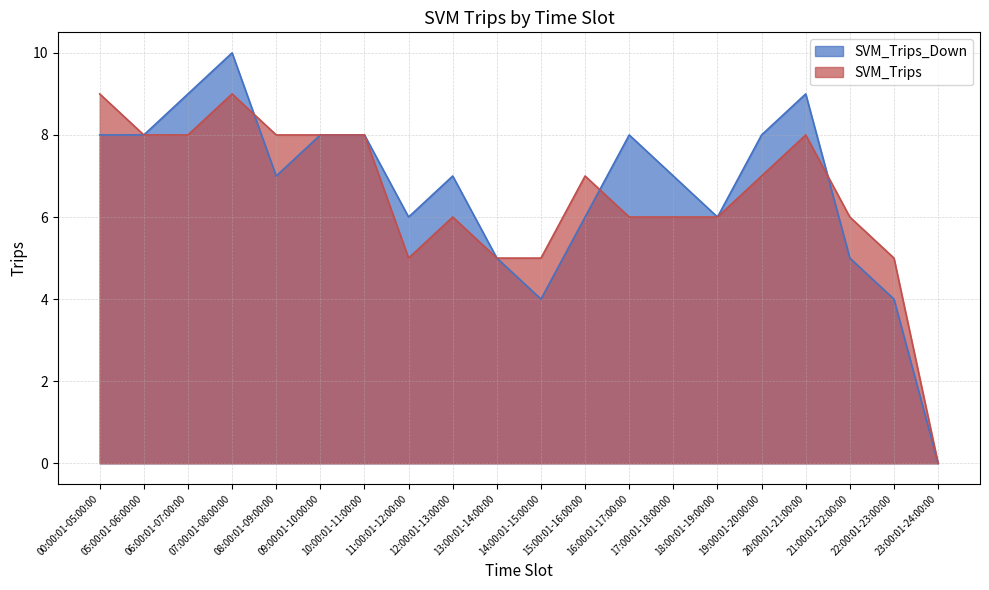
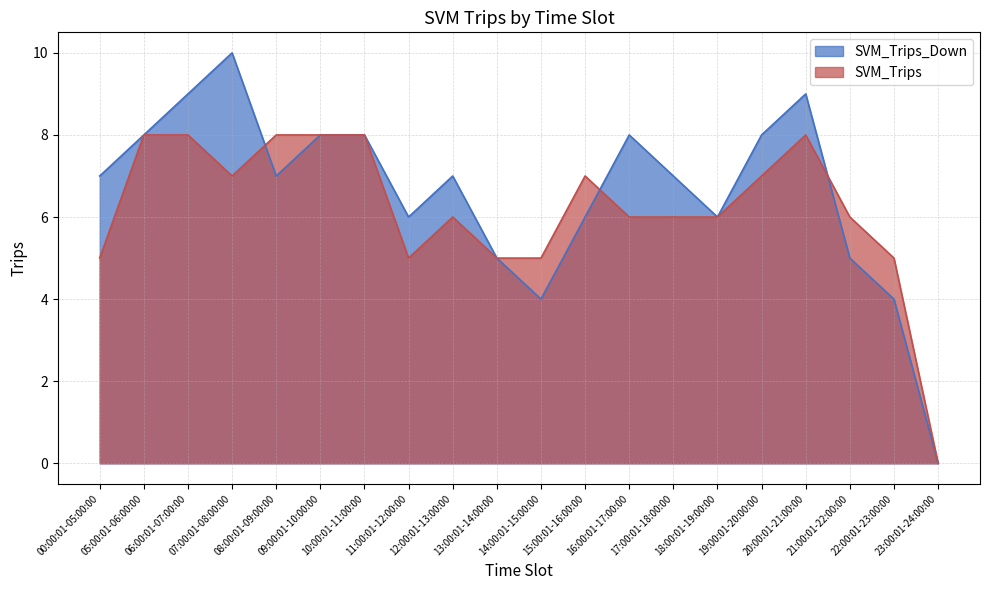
  {
    "SVM_Trips_Down": {
-     "00:00:01-05:00:00": 8,
+     "00:00:01-05:00:00": 7,
      "06:00:01-07:00:00": 9,
      "07:00:01-08:00:00": 10,
      "08:00:01-09:00:00": 7,
      "11:00:01-12:00:00": 6,
      "12:00:01-13:00:00": 7,
      "14:00:01-15:00:00": 4,
      "15:00:01-16:00:00": 6,
      "16:00:01-17:00:00": 8,
      "17:00:01-18:00:00": 7,
      "19:00:01-20:00:00": 8,
      "20:00:01-21:00:00": 9,
      "21:00:01-22:00:00": 5,
      "22:00:01-23:00:00": 4
    },
    "SVM_Trips": {
-     "00:00:01-05:00:00": 9,
+     "00:00:01-05:00:00": 5,
      "06:00:01-07:00:00": 8,
-     "07:00:01-08:00:00": 9,
+     "07:00:01-08:00:00": 7,
      "08:00:01-09:00:00": 8,
      "11:00:01-12:00:00": 5,
      "12:00:01-13:00:00": 6,
      "14:00:01-15:00:00": 5,
      "15:00:01-16:00:00": 7,
      "16:00:01-17:00:00": 6,
      "17:00:01-18:00:00": 6,
      "19:00:01-20:00:00": 7,
      "20:00:01-21:00:00": 8,
      "21:00:01-22:00:00": 6,
      "22:00:01-23:00:00": 5
    }
  }
